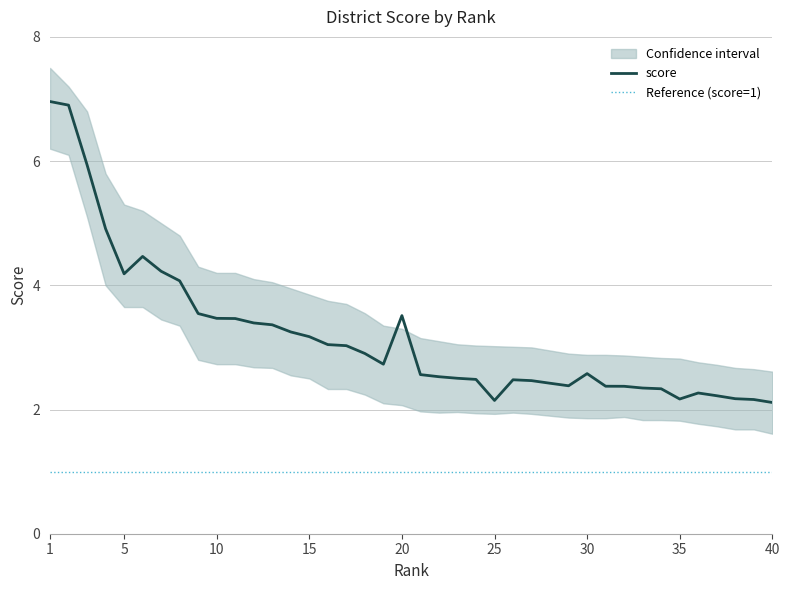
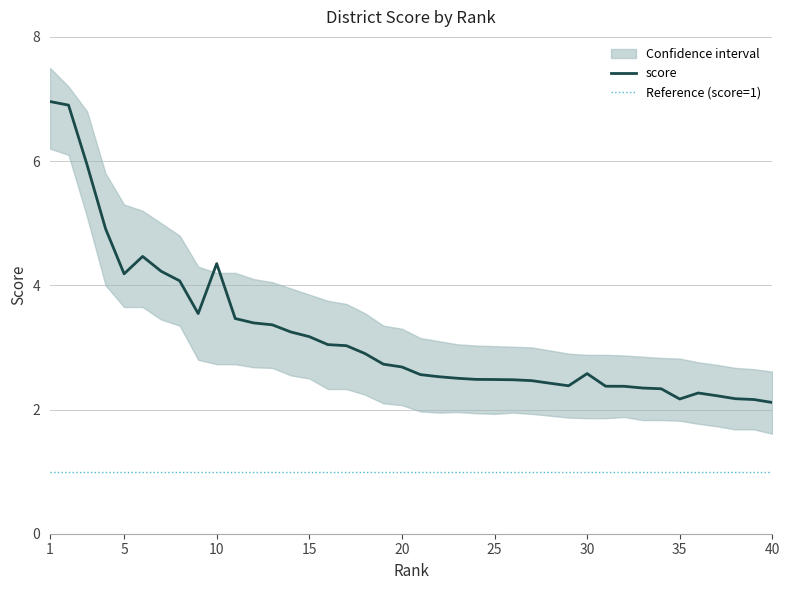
  {
    "score": {
      "1": 7.0,
      "5": 4.2,
-     "10": 3.5,
+     "10": 4.3,
      "15": 3.2,
-     "20": 3.5,
-     "25": 2.1,
+     "20": 2.7,
+     "25": 2.5,
      "30": 2.6,
      "35": 2.2,
      "40": 2.1
    }
  }
